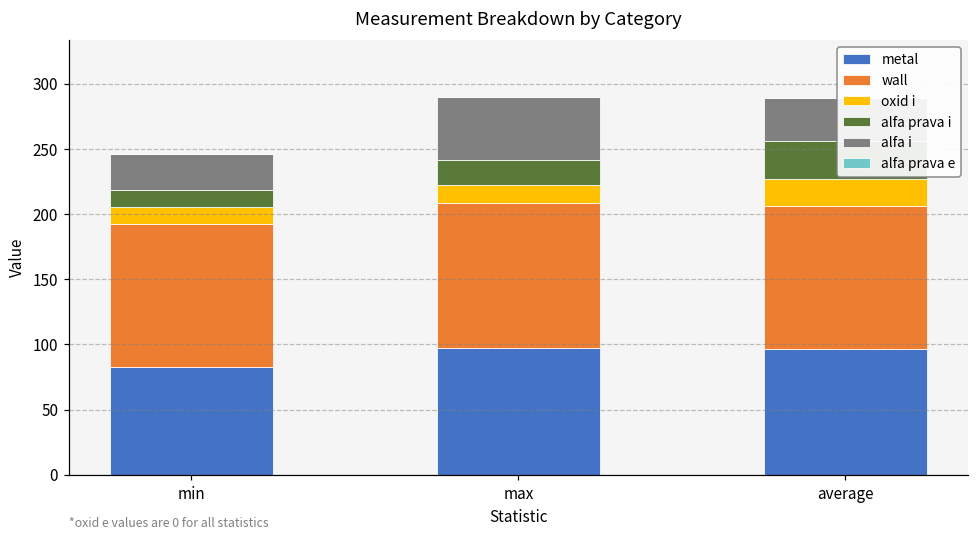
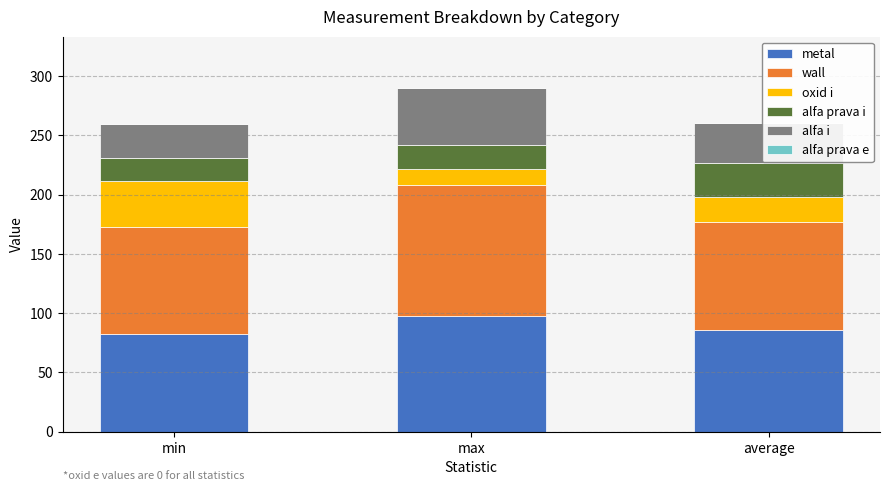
  {
    "metal": {
      "min": 83,
      "max": 97,
-     "average": 96
+     "average": 86
    },
    "wall": {
-     "min": 109,
+     "min": 90,
      "max": 111,
-     "average": 110
+     "average": 91
    },
    "oxid i": {
-     "min": 14,
+     "min": 39,
      "max": 14,
      "average": 21
    },
    "alfa prava i": {
-     "min": 13,
+     "min": 19,
      "max": 20
    }
  }
